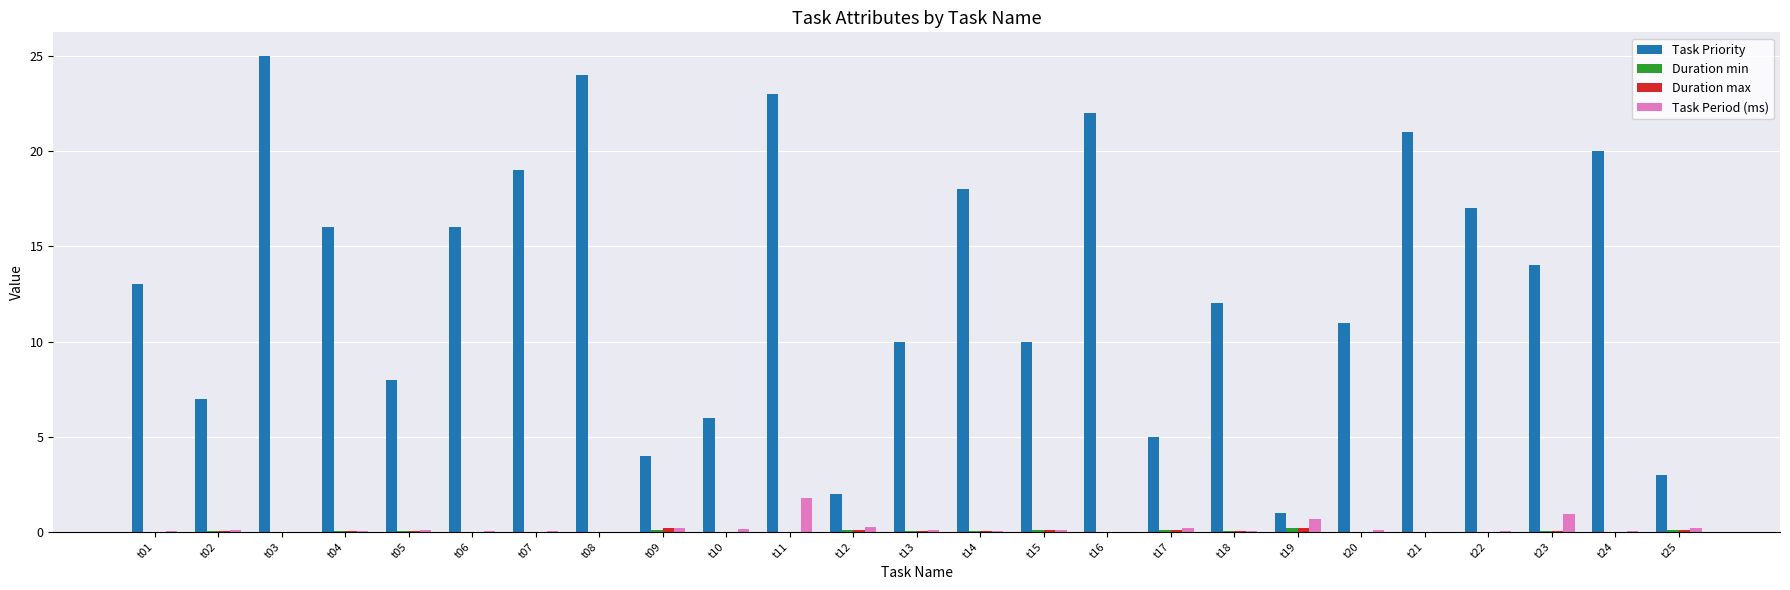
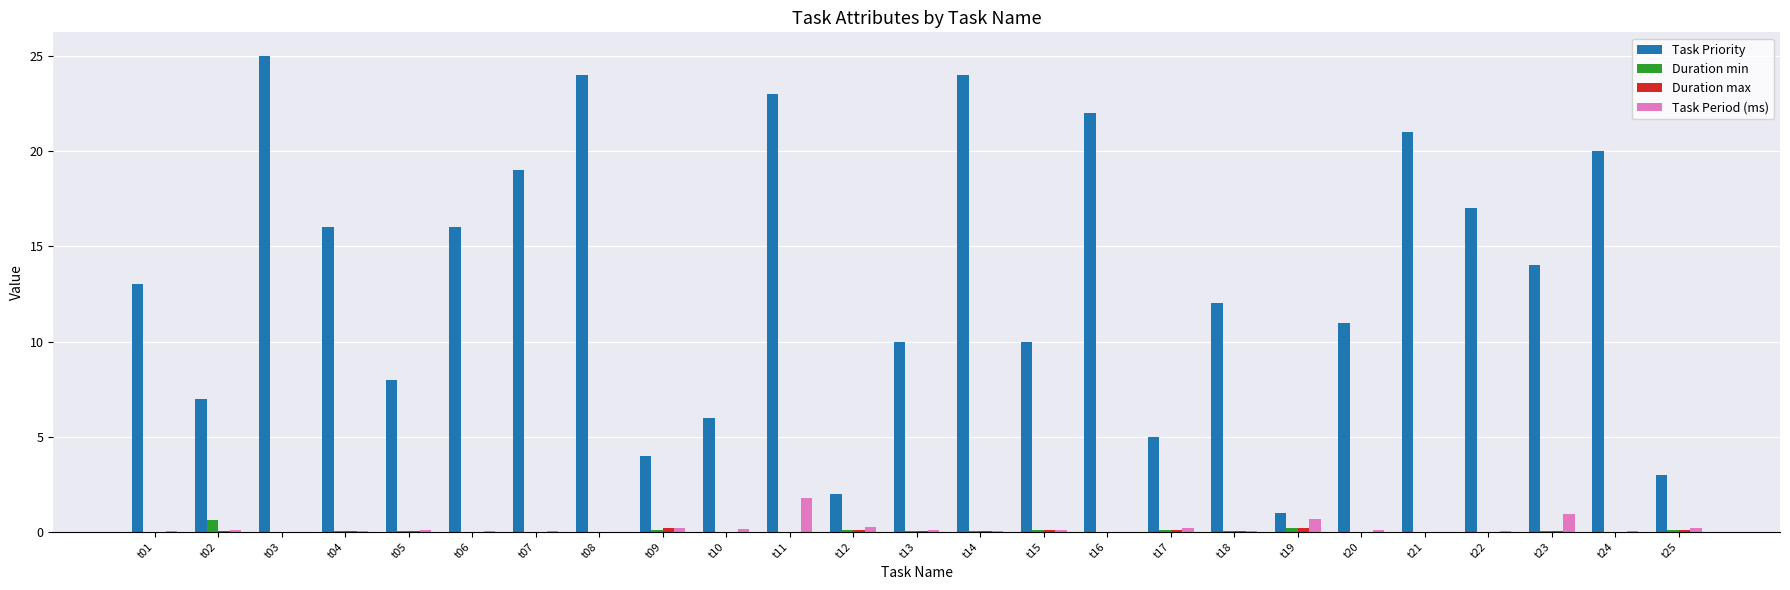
  {
    "Task Priority": {
      "t01": 13,
      "t02": 7,
      "t03": 25,
      "t04": 16,
      "t05": 8,
      "t06": 16,
      "t07": 19,
      "t08": 24,
      "t09": 4,
      "t10": 6,
      "t11": 23,
      "t12": 2,
      "t13": 10,
-     "t14": 18,
+     "t14": 24,
      "t15": 10,
      "t16": 22,
      "t17": 5,
      "t18": 12,
      "t19": 1,
      "t20": 11,
      "t21": 21,
      "t22": 17,
      "t23": 14,
      "t24": 20,
      "t25": 3
    },
    "Duration min": {
-     "t02": 0.0,
+     "t02": 0.6,
      "t19": 0.2
    },
    "Duration max": {
      "t09": 0.2,
      "t19": 0.2
    },
    "Task Period (ms)": {
      "t09": 0.2,
      "t10": 0.2,
      "t11": 1.8,
      "t12": 0.2,
      "t17": 0.2,
      "t19": 0.7,
      "t23": 0.9,
      "t25": 0.2
    }
  }
